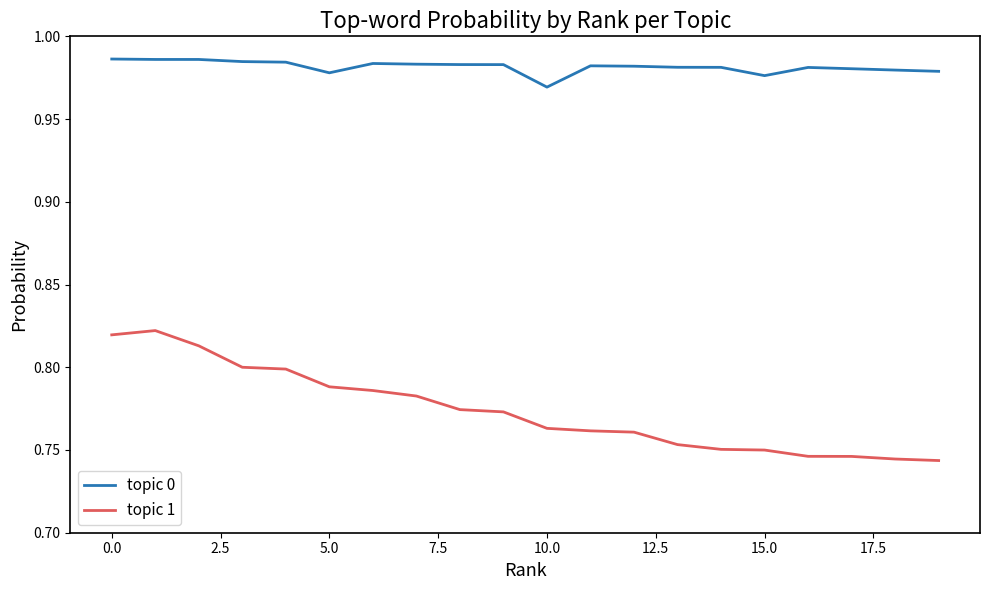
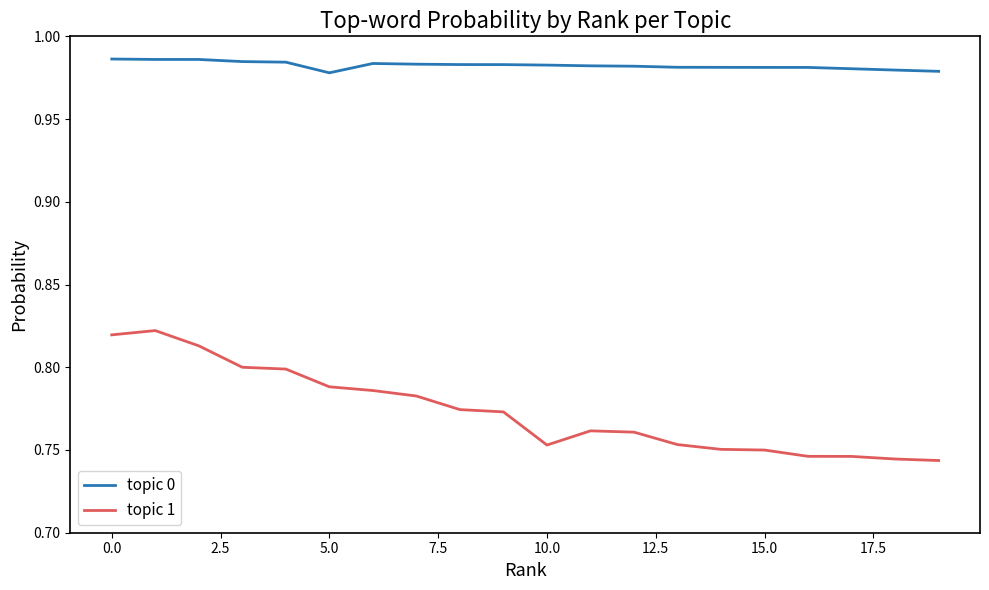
  {
    "topic 0": {
      "0.0": 0.986,
      "5.0": 0.978,
-     "10.0": 0.969,
-     "15.0": 0.976
+     "10.0": 0.983,
+     "15.0": 0.981
    },
    "topic 1": {
      "0.0": 0.820,
      "5.0": 0.788,
-     "10.0": 0.763,
+     "10.0": 0.753,
      "15.0": 0.750
    }
  }
